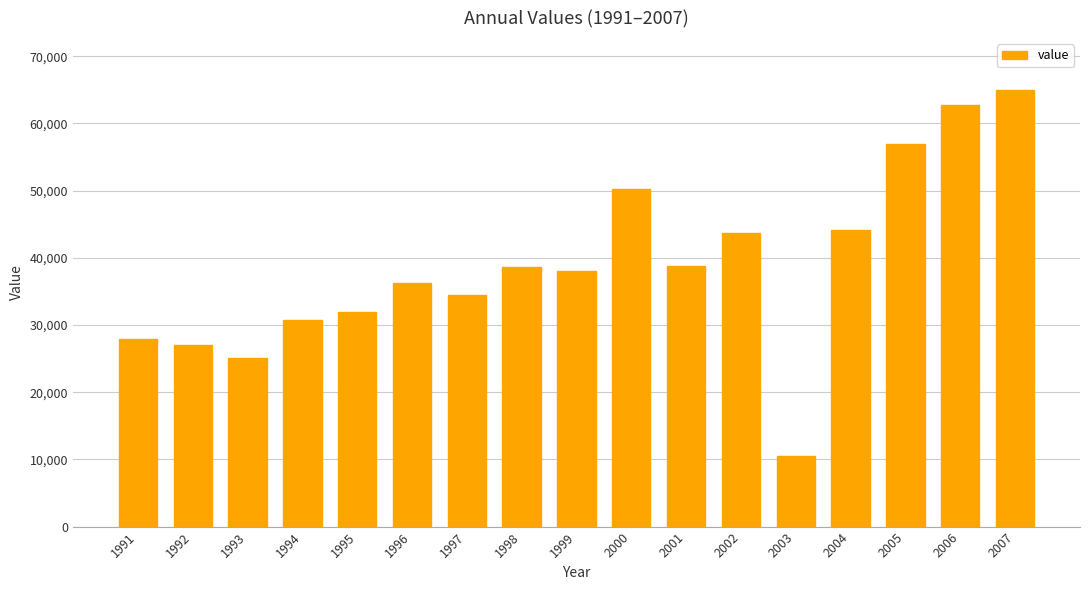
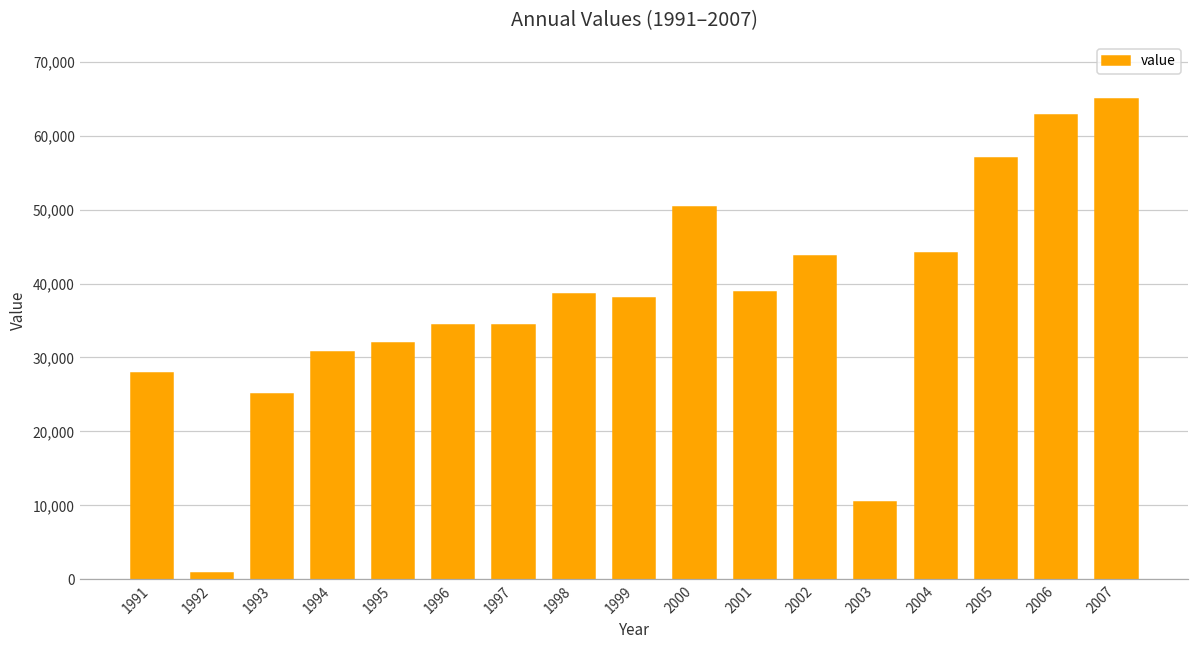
  {
    "1991": "28,000",
-   "1992": "27,000",
+   "1992": "1,000",
    "1993": "25,000",
    "1994": "31,000",
    "1995": "32,000",
-   "1996": "36,000",
+   "1996": "34,000",
    "1997": "34,000",
    "1998": "39,000",
    "1999": "38,000",
    "2000": "50,000",
    "2001": "39,000",
    "2002": "44,000",
    "2003": "11,000",
    "2004": "44,000",
    "2005": "57,000",
    "2006": "63,000",
    "2007": "65,000"
  }
